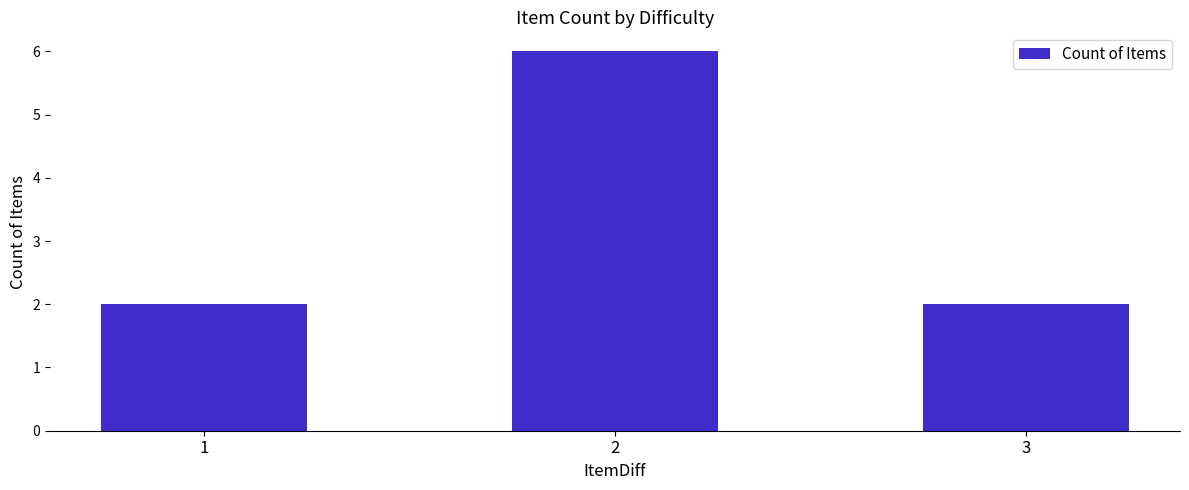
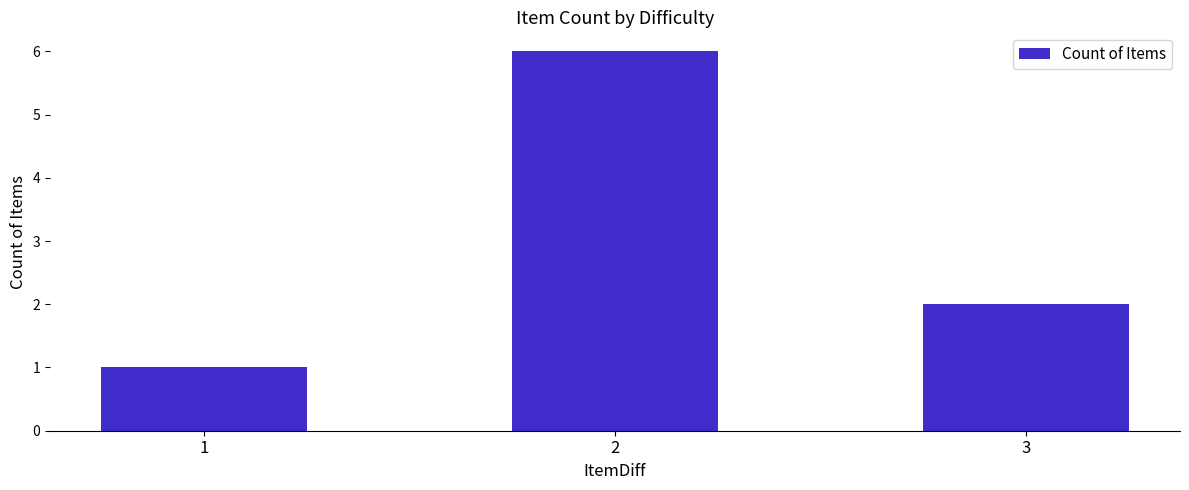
  {
-   "1": 2,
+   "1": 1,
    "2": 6,
    "3": 2
  }
